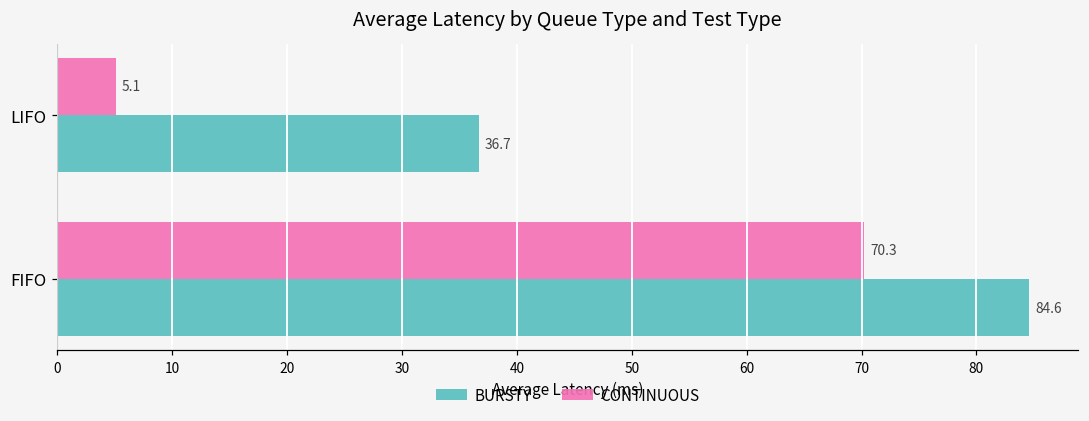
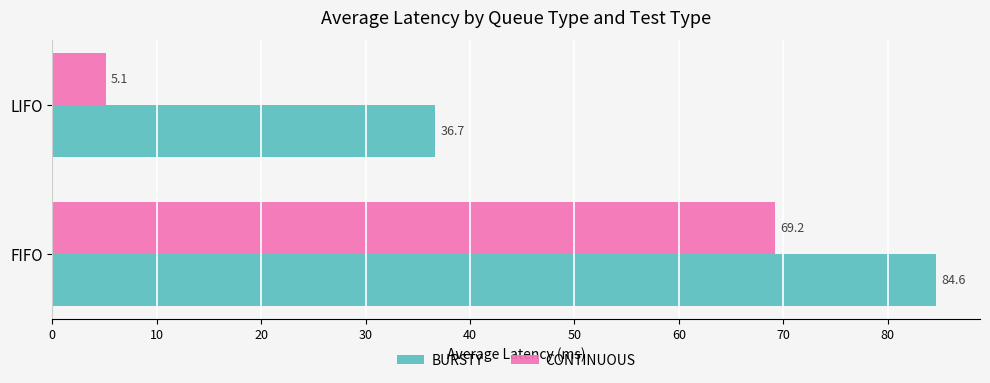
  {
    "BURSTY": {
      "LIFO": 36.7,
      "FIFO": 84.6
    },
    "CONTINUOUS": {
      "LIFO": 5.1,
-     "FIFO": 70.3
+     "FIFO": 69.2
    }
  }
